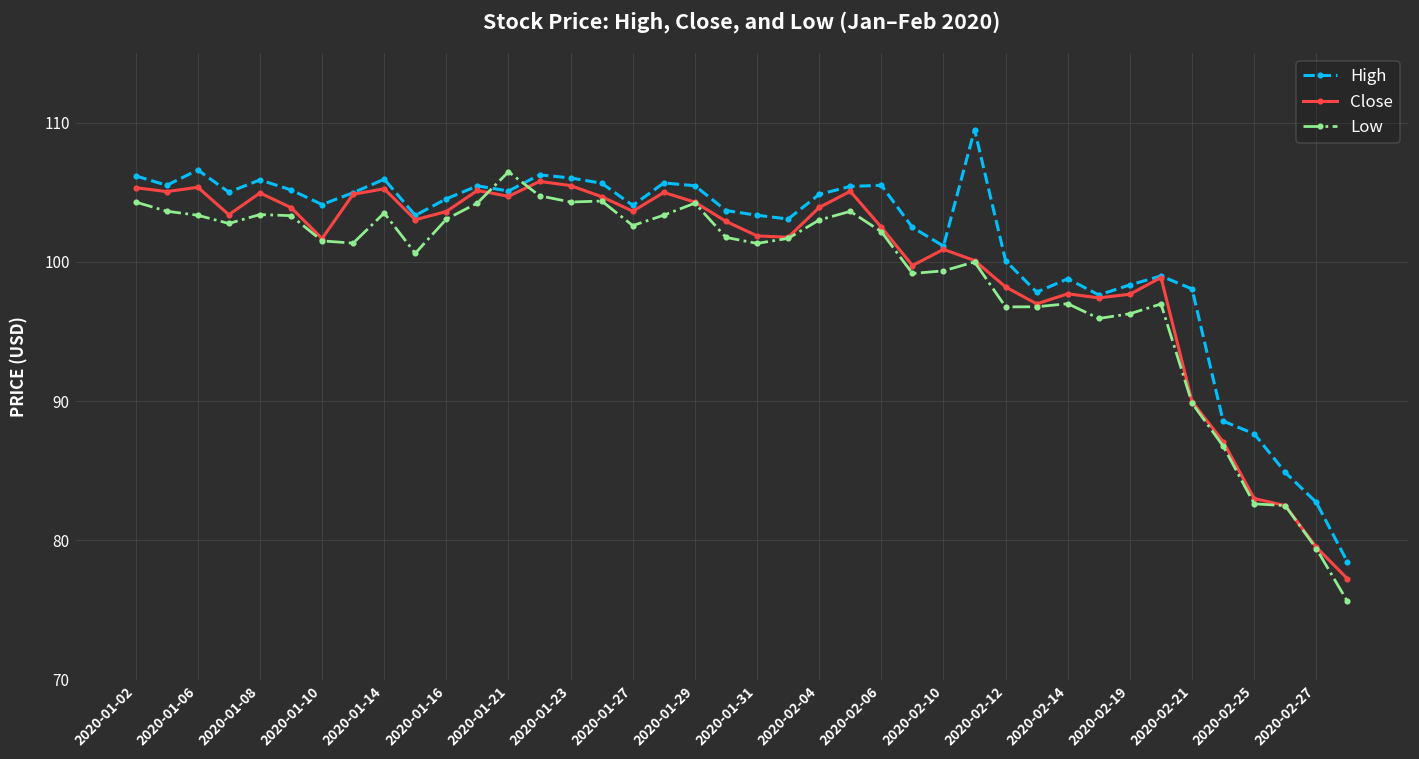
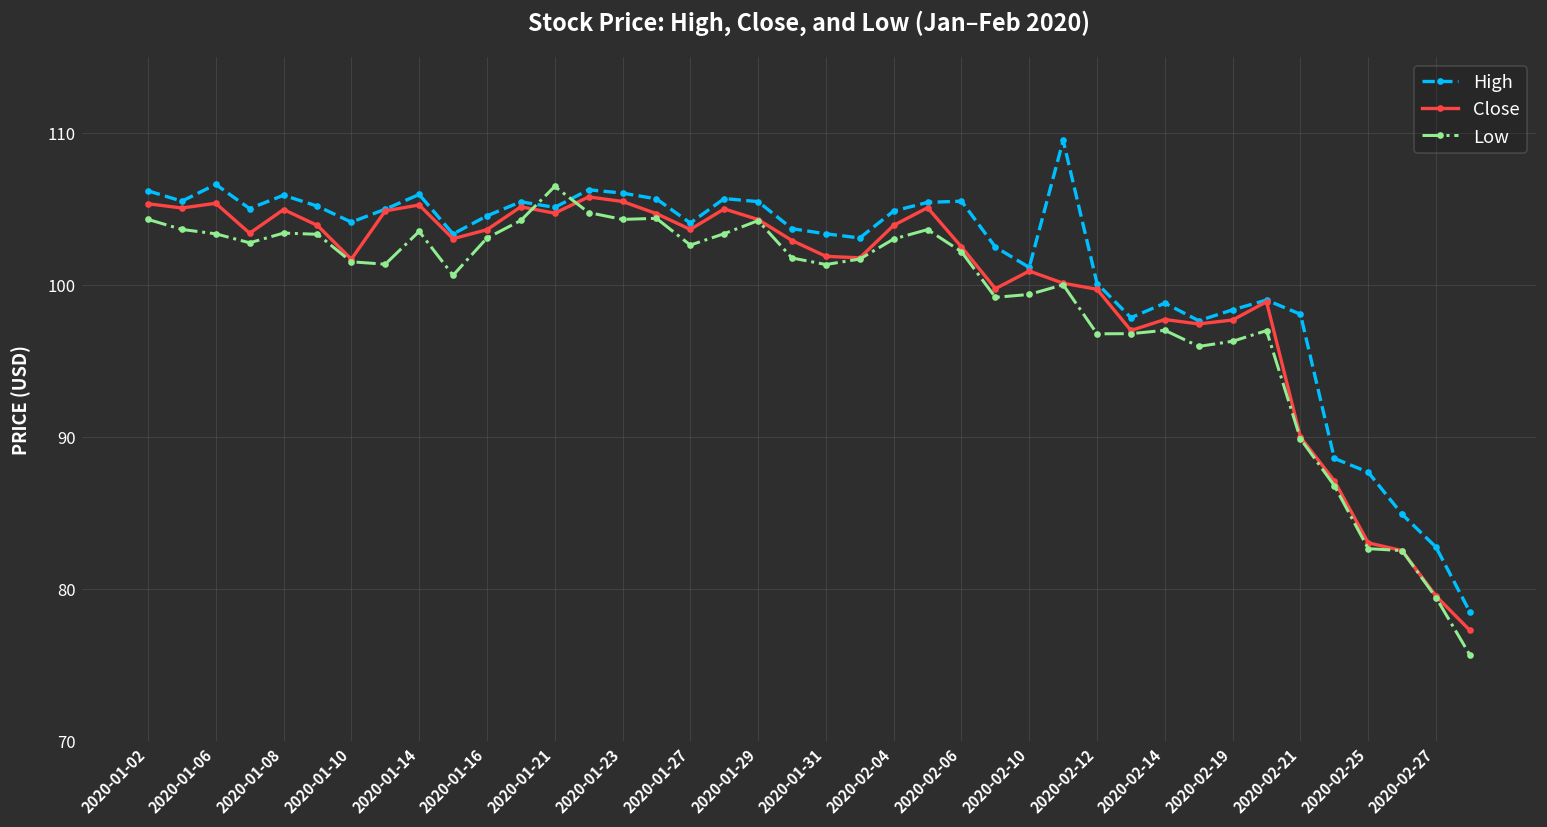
  {
    "High": {
      "2020-01-02": 106.2,
      "2020-01-06": 106.6,
      "2020-01-08": 105.9,
      "2020-01-10": 104.1,
      "2020-01-14": 105.9,
      "2020-01-16": 104.5,
      "2020-01-21": 105.1,
      "2020-01-23": 106.0,
      "2020-01-27": 104.1,
      "2020-01-29": 105.5,
      "2020-01-31": 103.4,
      "2020-02-04": 104.9,
      "2020-02-06": 105.5,
      "2020-02-10": 101.1,
      "2020-02-12": 100.1,
      "2020-02-14": 98.8,
      "2020-02-19": 98.4,
      "2020-02-21": 98.1,
      "2020-02-25": 87.7,
      "2020-02-27": 82.7
    },
    "Close": {
      "2020-01-02": 105.3,
      "2020-01-06": 105.4,
      "2020-01-08": 105.0,
      "2020-01-14": 105.3,
      "2020-01-16": 103.6,
      "2020-01-21": 104.7,
      "2020-01-23": 105.5,
      "2020-01-27": 103.6,
      "2020-01-31": 101.9,
      "2020-02-04": 103.9,
      "2020-02-06": 102.5,
      "2020-02-10": 100.9,
-     "2020-02-12": 98.2,
+     "2020-02-12": 99.7,
      "2020-02-14": 97.7,
      "2020-02-19": 97.7,
      "2020-02-25": 83.0
    },
    "Low": {
      "2020-01-02": 104.3,
      "2020-01-06": 103.4,
      "2020-01-08": 103.4,
      "2020-01-14": 103.5,
      "2020-01-16": 103.1,
      "2020-01-21": 106.5,
      "2020-01-23": 104.3,
      "2020-01-27": 102.6,
      "2020-01-31": 101.3,
      "2020-02-04": 103.0,
      "2020-02-06": 102.2,
      "2020-02-10": 99.4,
      "2020-02-12": 96.8,
      "2020-02-14": 97.0,
      "2020-02-19": 96.3,
      "2020-02-25": 82.6
    }
  }
